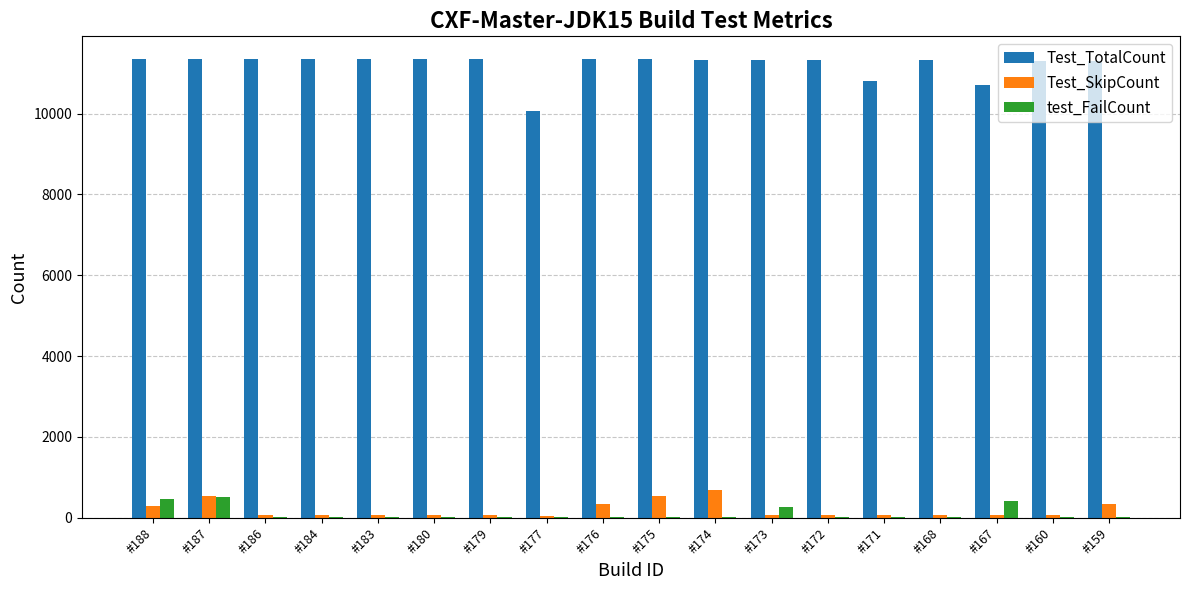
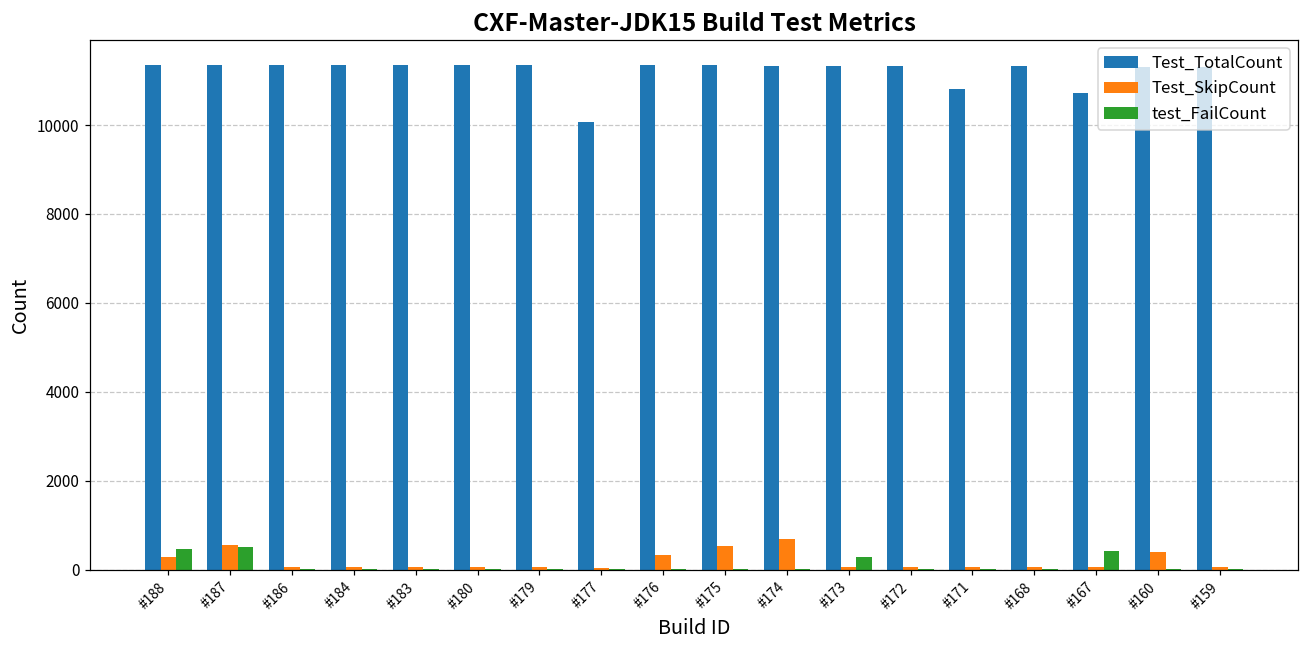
  {
    "Test_TotalCount": {
      "#188": 11300,
      "#187": 11300,
      "#186": 11300,
      "#184": 11300,
      "#183": 11300,
      "#180": 11300,
      "#179": 11300,
      "#177": 10100,
      "#176": 11300,
      "#175": 11300,
      "#174": 11300,
      "#173": 11300,
      "#172": 11300,
      "#171": 10800,
      "#168": 11300,
      "#167": 10700
    },
    "Test_SkipCount": {
      "#188": 300,
      "#187": 600,
      "#176": 300,
      "#175": 500,
      "#174": 700,
-     "#160": 100,
-     "#159": 300
+     "#160": 400,
+     "#159": 100
    },
    "test_FailCount": {
      "#188": 500,
      "#187": 500,
      "#173": 300,
      "#167": 400
    }
  }
